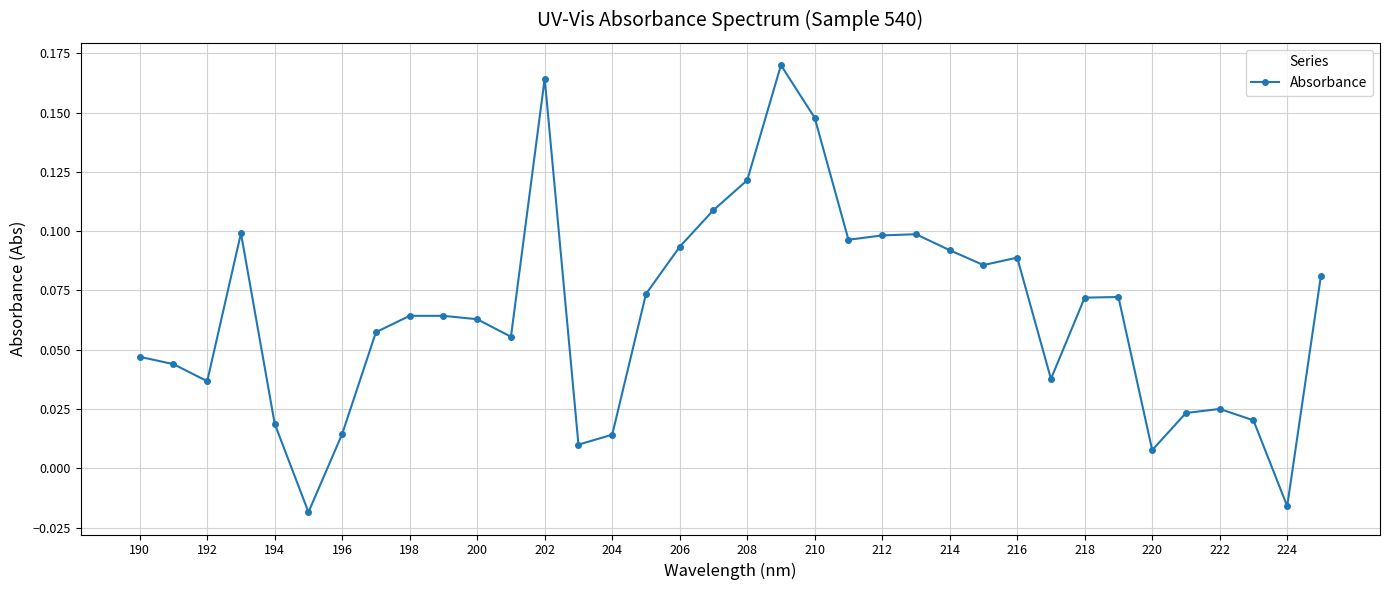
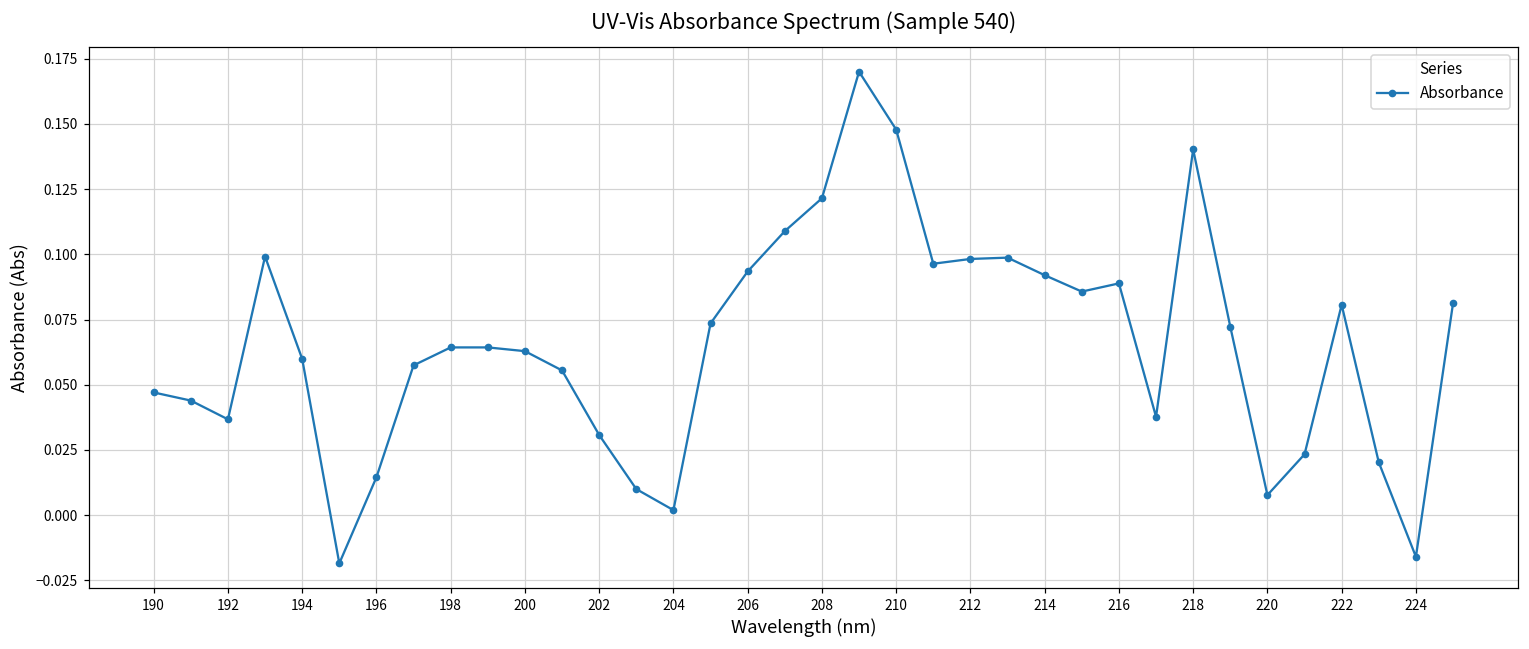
  {
    "190": 0.047,
    "192": 0.037,
-   "194": 0.019,
+   "194": 0.060,
    "196": 0.015,
    "198": 0.064,
    "200": 0.063,
-   "202": 0.164,
-   "204": 0.014,
+   "202": 0.031,
+   "204": 0.002,
    "206": 0.093,
    "208": 0.121,
    "210": 0.148,
    "212": 0.098,
    "214": 0.092,
    "216": 0.089,
-   "218": 0.072,
+   "218": 0.140,
    "220": 0.008,
-   "222": 0.025,
+   "222": 0.081,
    "224": -0.016
  }
